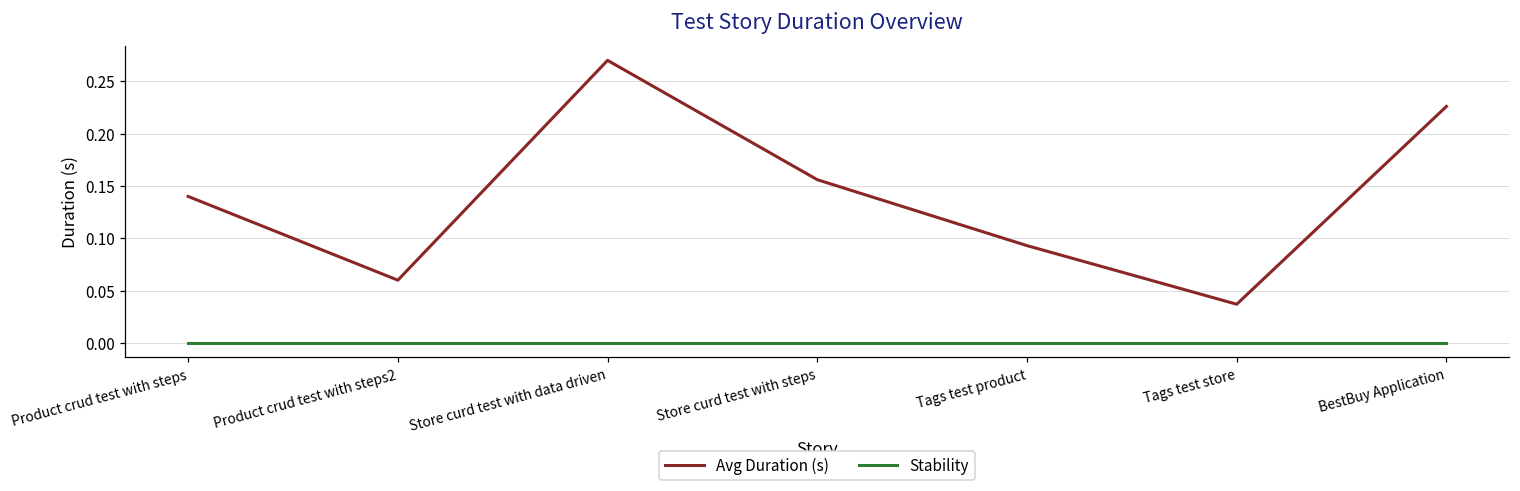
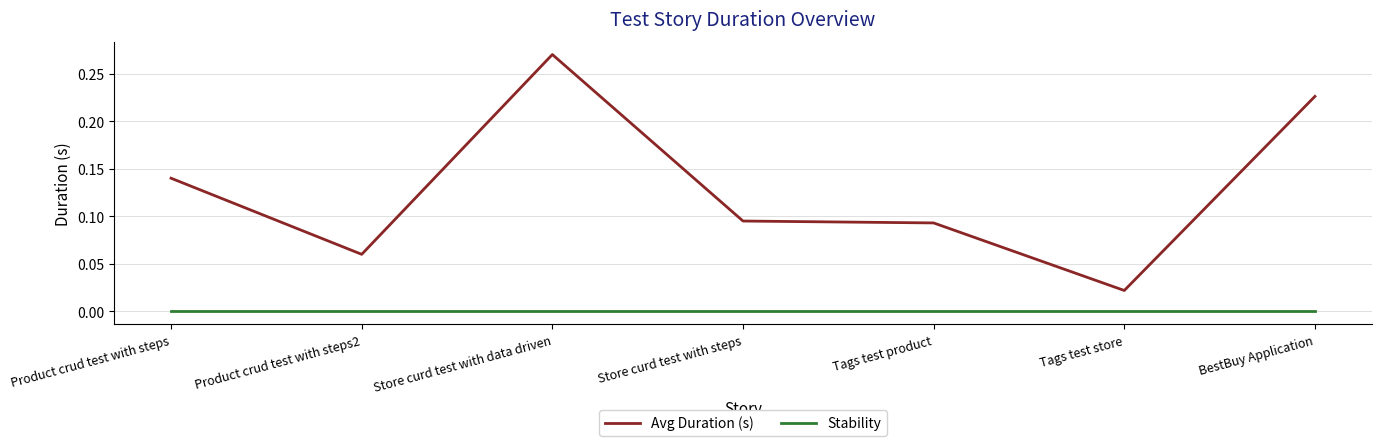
  {
    "Avg Duration (s)": {
      "Product crud test with steps": 0.14,
      "Product crud test with steps2": 0.06,
      "Store curd test with data driven": 0.27,
-     "Store curd test with steps": 0.16,
+     "Store curd test with steps": 0.10,
      "Tags test product": 0.09,
-     "Tags test store": 0.04,
+     "Tags test store": 0.02,
      "BestBuy Application": 0.23
    },
    "Stability": {
      "Product crud test with steps": 0.00,
      "Product crud test with steps2": 0.00,
      "Store curd test with data driven": 0.00,
      "Store curd test with steps": 0.00,
      "Tags test product": 0.00,
      "Tags test store": 0.00,
      "BestBuy Application": 0.00
    }
  }
